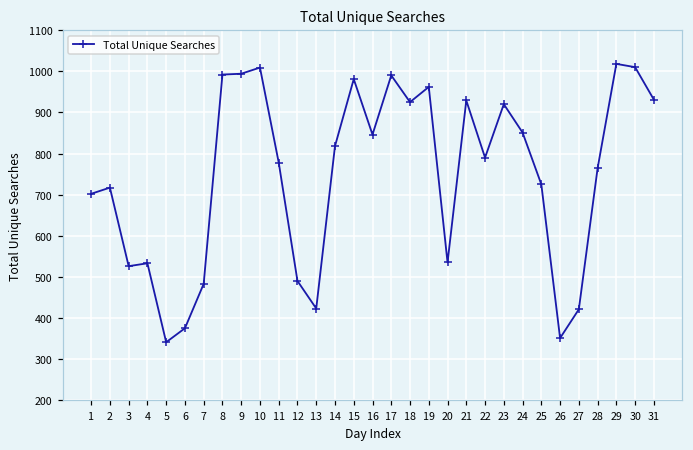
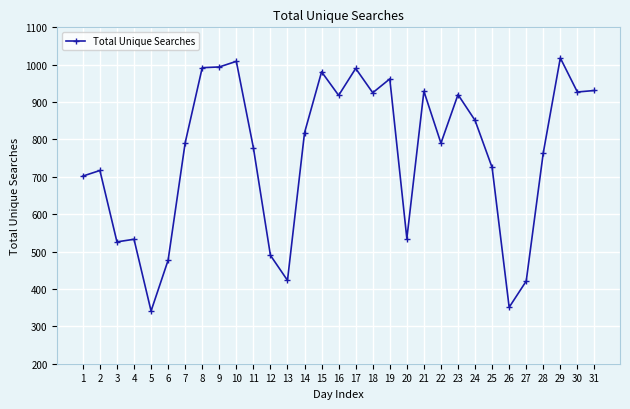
  {
    "1": 700,
    "2": 720,
    "3": 530,
    "4": 530,
    "5": 340,
-   "6": 380,
-   "7": 480,
+   "6": 480,
+   "7": 790,
    "8": 990,
    "9": 990,
    "10": 1010,
    "11": 780,
    "12": 490,
    "13": 420,
    "14": 820,
    "15": 980,
-   "16": 850,
+   "16": 920,
    "17": 990,
    "18": 930,
    "19": 960,
    "20": 540,
    "21": 930,
    "22": 790,
    "23": 920,
    "24": 850,
    "25": 730,
    "26": 350,
    "27": 420,
    "28": 760,
    "29": 1020,
-   "30": 1010,
+   "30": 930,
    "31": 930
  }
